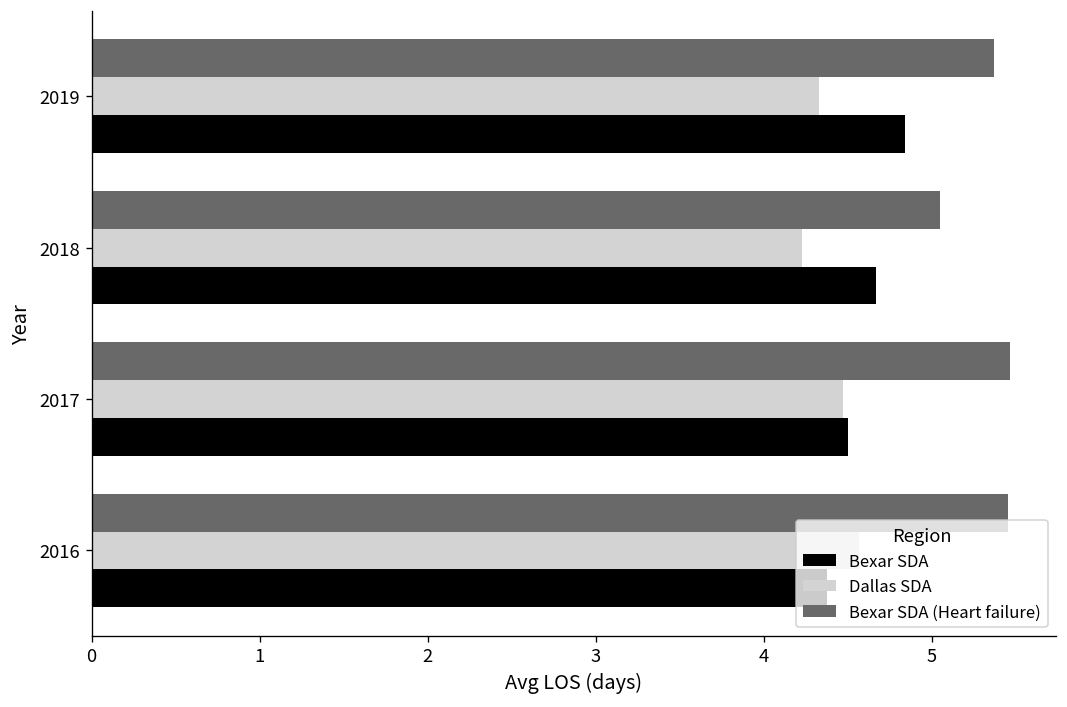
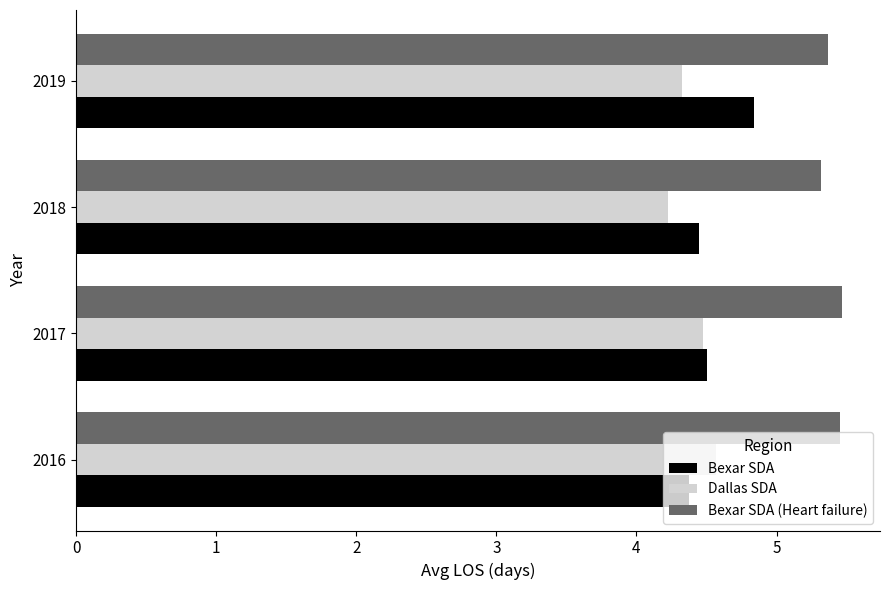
  {
    "Bexar SDA": {
      "2019": 4.84,
-     "2018": 4.67,
+     "2018": 4.45,
      "2017": 4.50
    },
    "Dallas SDA": {
      "2019": 4.33,
      "2018": 4.23,
      "2017": 4.47
    },
    "Bexar SDA (Heart failure)": {
      "2019": 5.37,
-     "2018": 5.05,
+     "2018": 5.32,
      "2017": 5.47,
      "2016": 5.45
    }
  }
